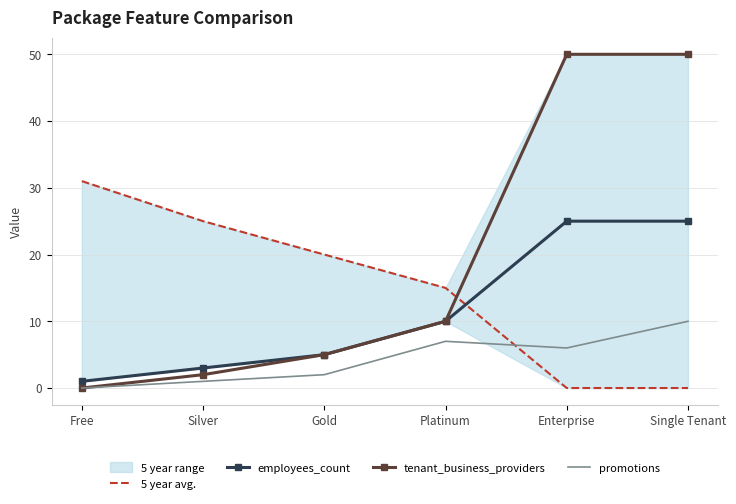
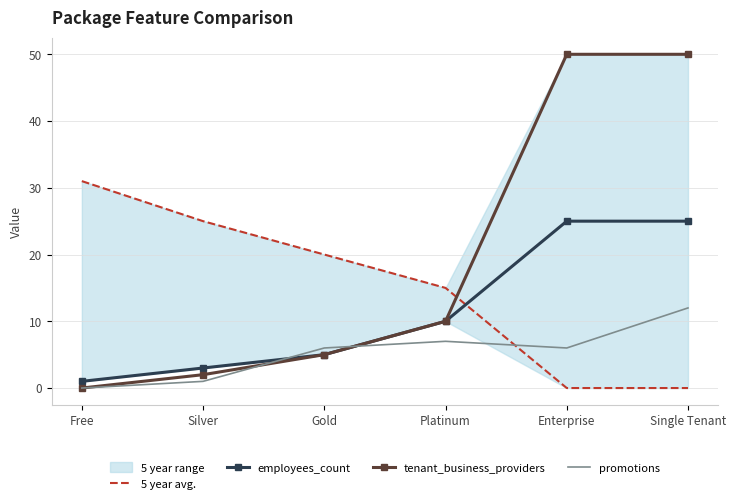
  {
    "5 year avg.": {
      "Enterprise": 0,
      "Single Tenant": 0
    },
    "promotions": {
      "Silver": 1,
-     "Gold": 2,
+     "Gold": 6,
      "Platinum": 7,
      "Enterprise": 6,
-     "Single Tenant": 10
+     "Single Tenant": 12
    }
  }
